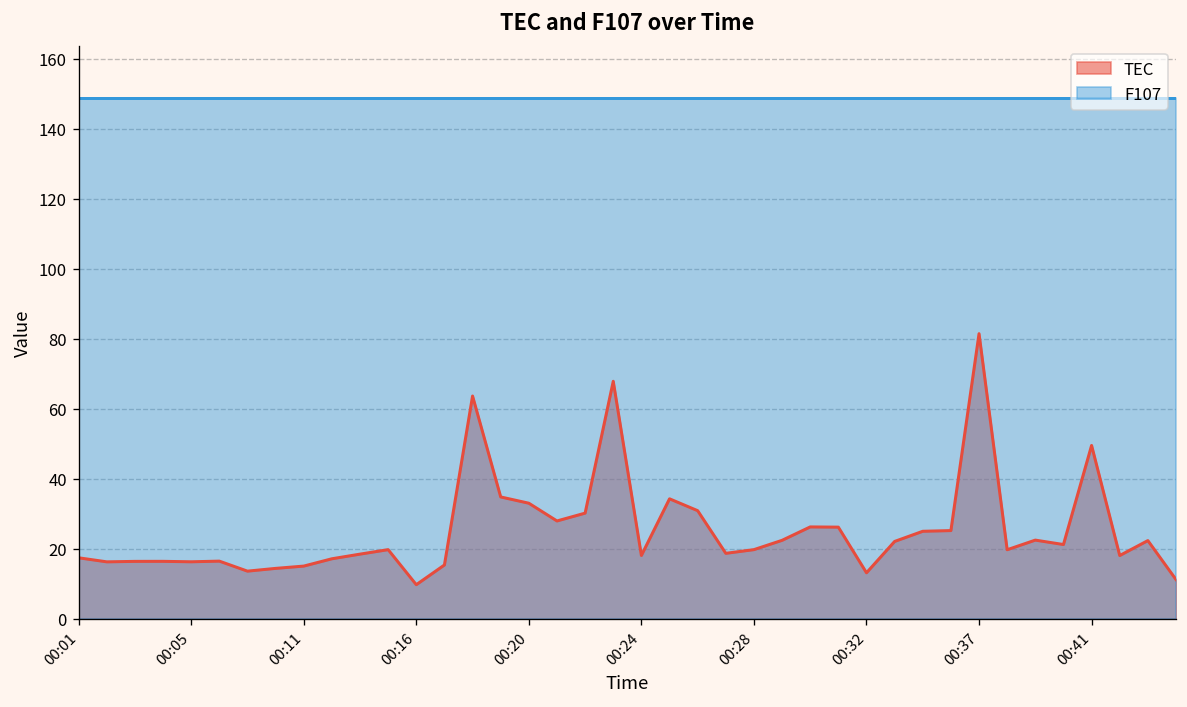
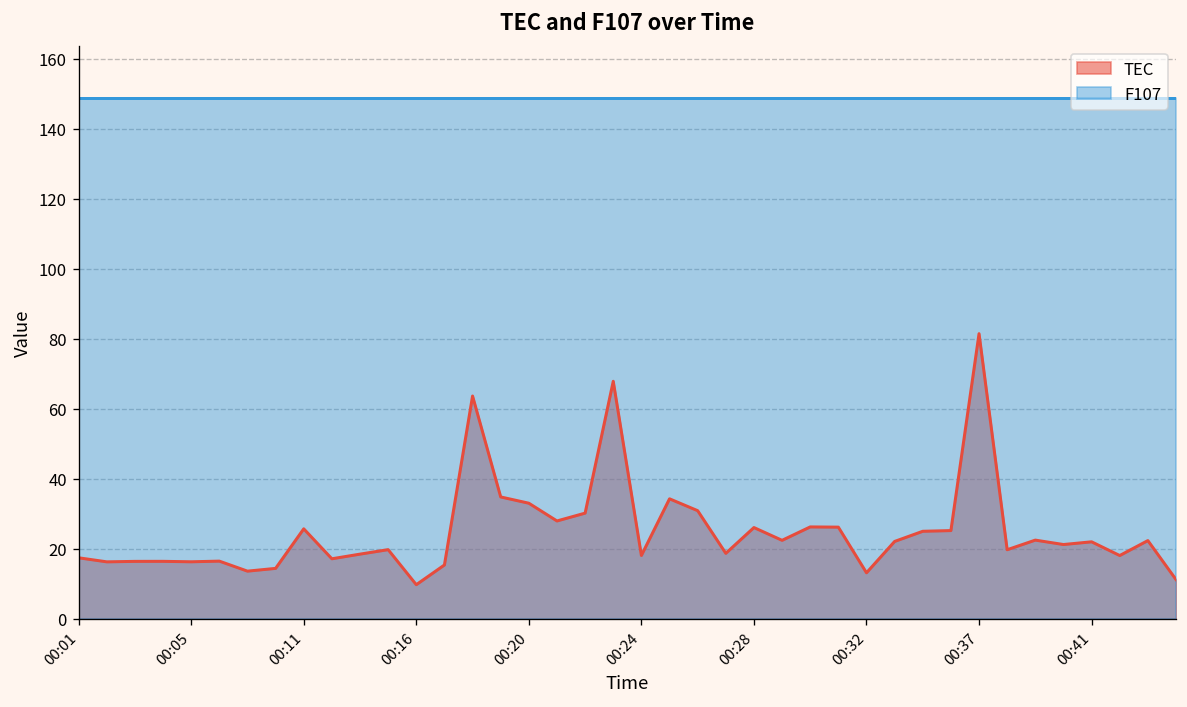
  {
    "TEC": {
      "00:01": 17,
      "00:05": 16,
-     "00:11": 15,
+     "00:11": 26,
      "00:16": 10,
      "00:20": 33,
      "00:24": 18,
-     "00:28": 20,
+     "00:28": 26,
      "00:32": 13,
      "00:37": 81,
-     "00:41": 50
+     "00:41": 22
    },
    "F107": {
      "00:01": 149,
      "00:05": 149,
      "00:11": 149,
      "00:16": 149,
      "00:20": 149,
      "00:24": 149,
      "00:28": 149,
      "00:32": 149,
      "00:37": 149
    }
  }
